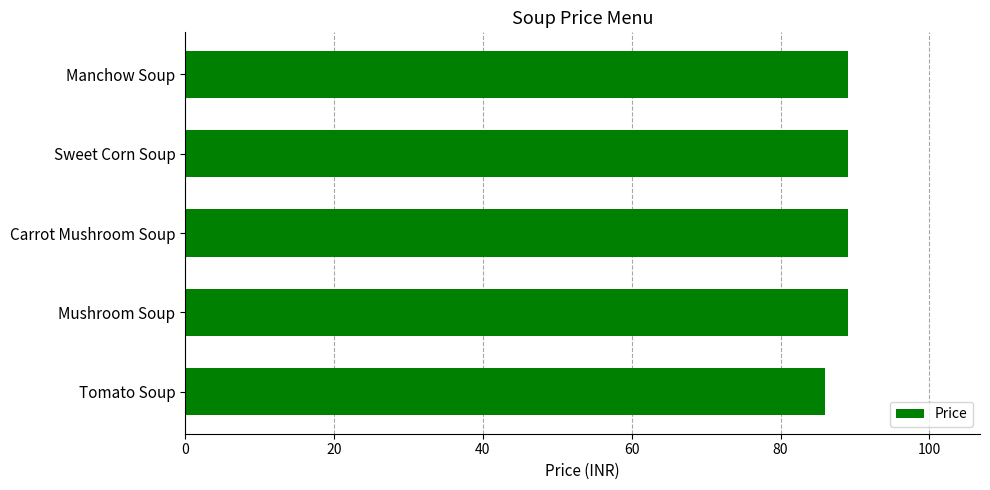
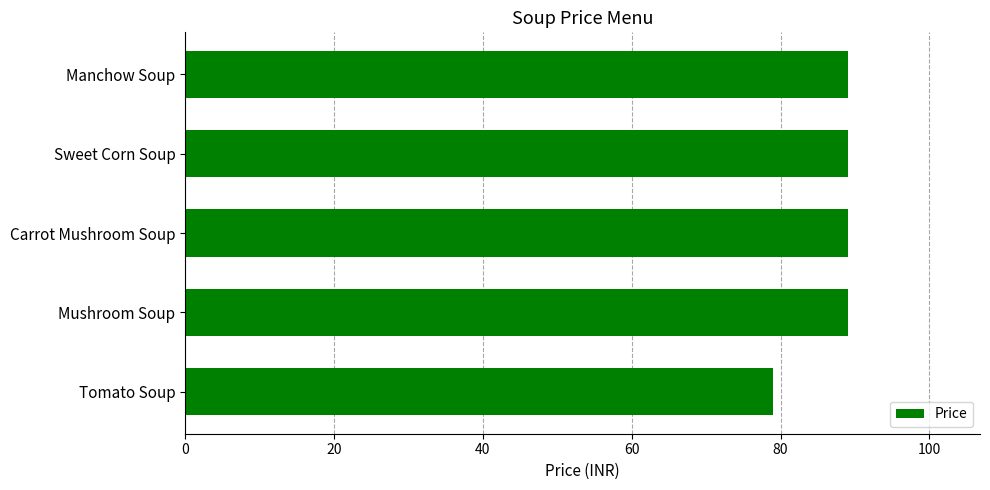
  {
    "Manchow Soup": 89,
    "Sweet Corn Soup": 89,
    "Carrot Mushroom Soup": 89,
    "Mushroom Soup": 89,
-   "Tomato Soup": 86
+   "Tomato Soup": 79
  }
